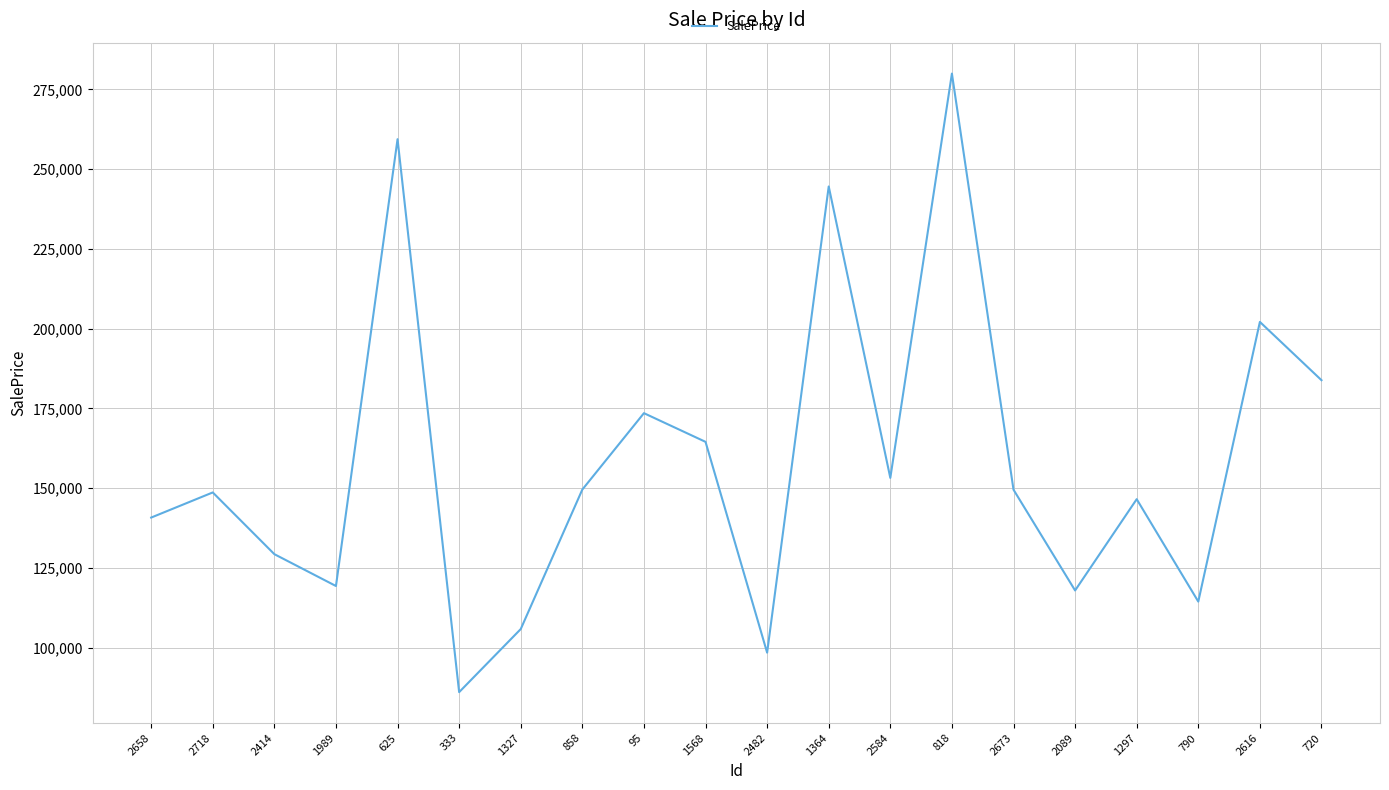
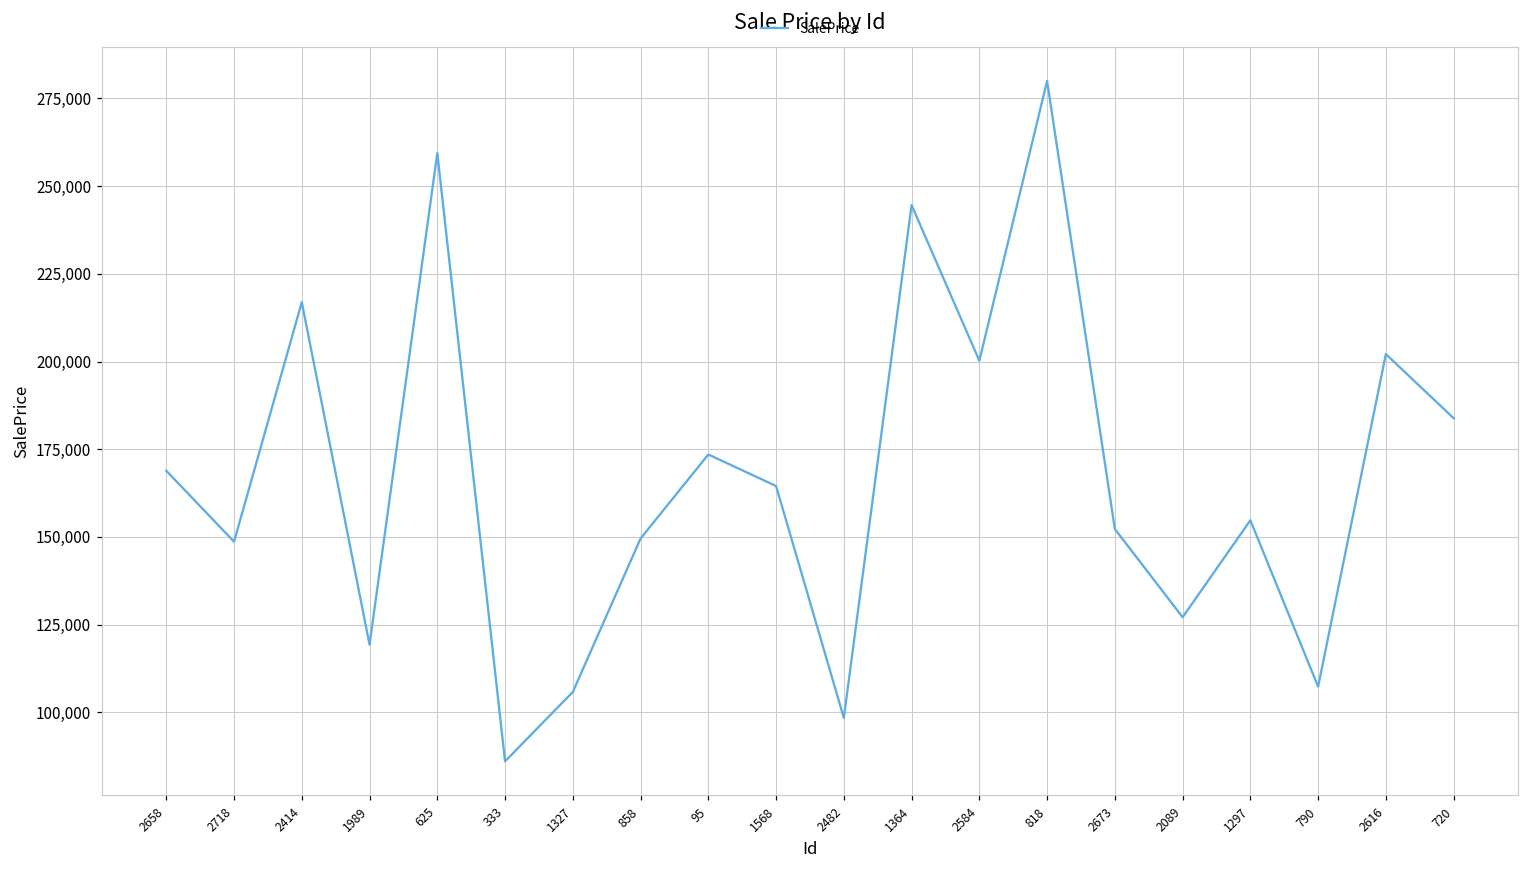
  {
-   "2658": "141,000",
+   "2658": "169,000",
    "2718": "149,000",
-   "2414": "129,000",
+   "2414": "217,000",
    "1989": "119,000",
    "625": "259,000",
    "333": "86,000",
    "1327": "106,000",
    "858": "150,000",
    "95": "174,000",
    "1568": "165,000",
    "2482": "98,000",
    "1364": "245,000",
-   "2584": "153,000",
+   "2584": "200,000",
    "818": "280,000",
-   "2673": "150,000",
-   "2089": "118,000",
-   "1297": "147,000",
-   "790": "114,000",
+   "2673": "152,000",
+   "2089": "127,000",
+   "1297": "155,000",
+   "790": "107,000",
    "2616": "202,000",
    "720": "184,000"
  }
